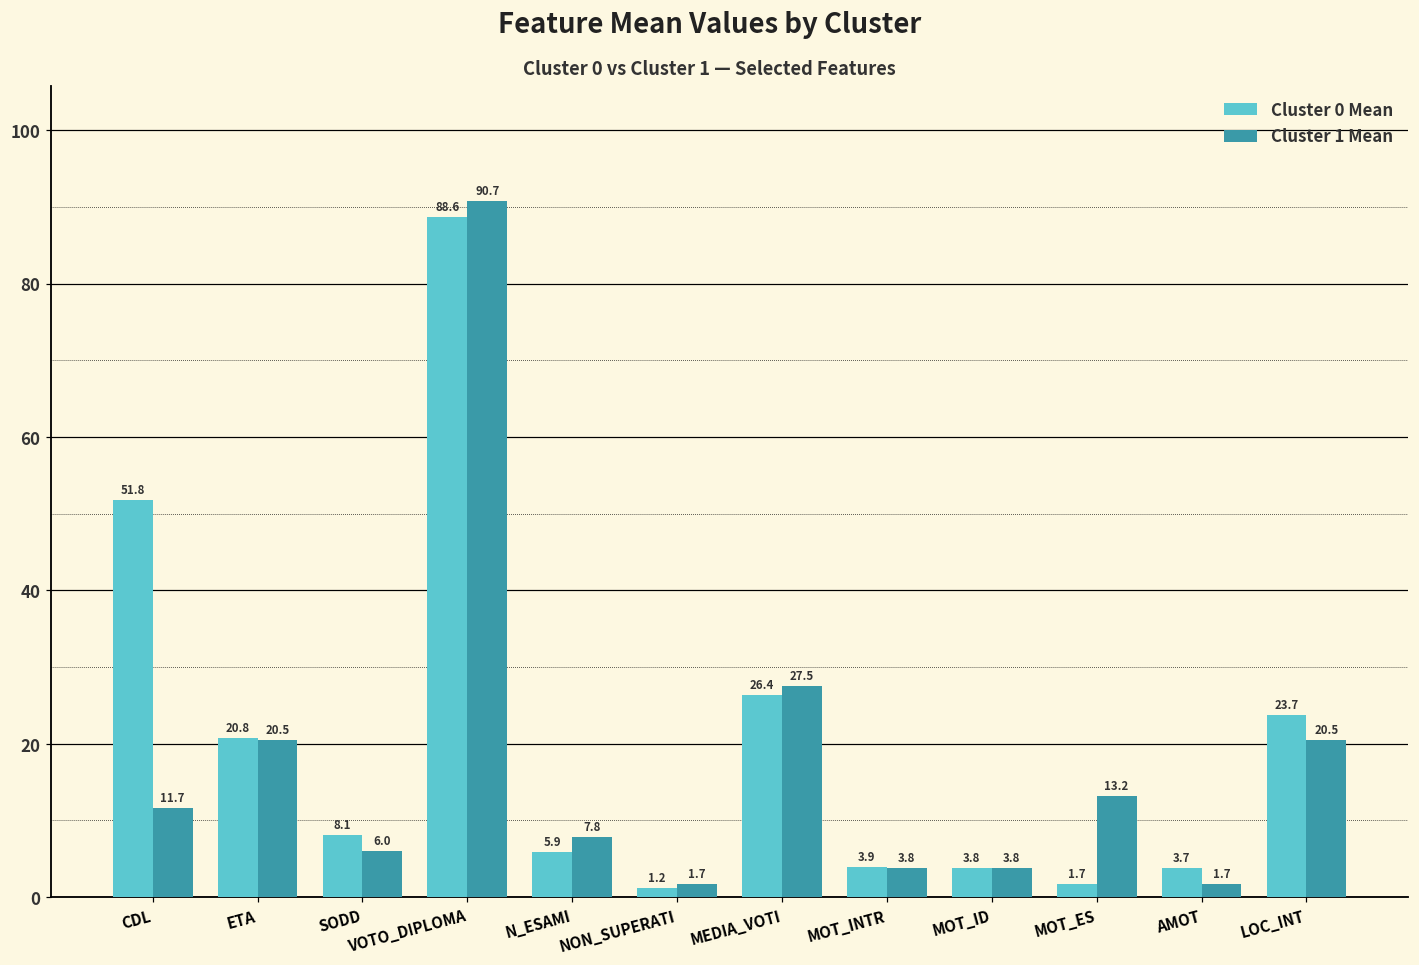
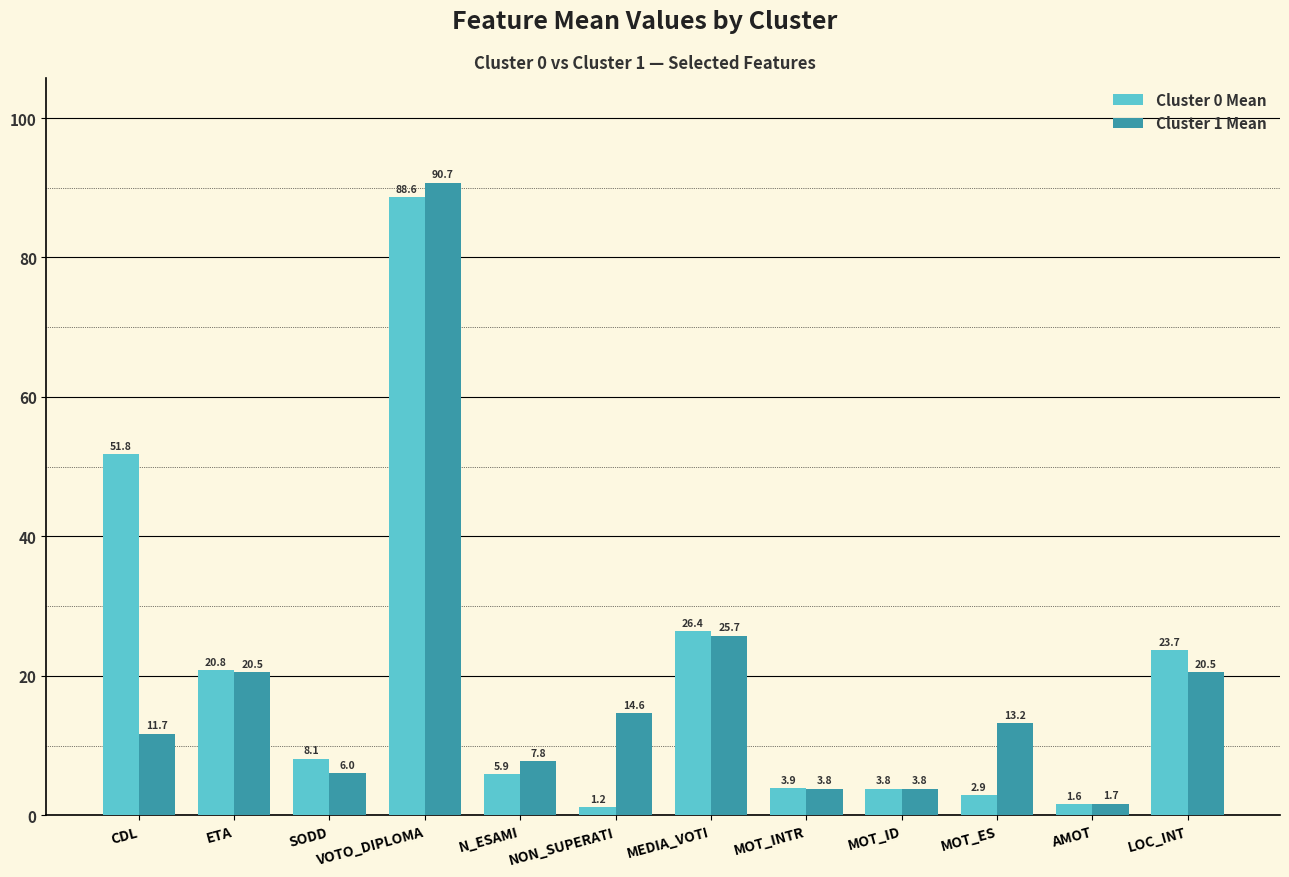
  {
    "Cluster 0 Mean": {
      "CDL": 51.8,
      "ETA": 20.8,
      "SODD": 8.1,
      "VOTO_DIPLOMA": 88.6,
      "N_ESAMI": 5.9,
      "NON_SUPERATI": 1.2,
      "MEDIA_VOTI": 26.4,
      "MOT_INTR": 3.9,
      "MOT_ID": 3.8,
-     "MOT_ES": 1.7,
-     "AMOT": 3.7,
+     "MOT_ES": 2.9,
+     "AMOT": 1.6,
      "LOC_INT": 23.7
    },
    "Cluster 1 Mean": {
      "CDL": 11.7,
      "ETA": 20.5,
      "SODD": 6.0,
      "VOTO_DIPLOMA": 90.7,
      "N_ESAMI": 7.8,
-     "NON_SUPERATI": 1.7,
-     "MEDIA_VOTI": 27.5,
+     "NON_SUPERATI": 14.6,
+     "MEDIA_VOTI": 25.7,
      "MOT_INTR": 3.8,
      "MOT_ID": 3.8,
      "MOT_ES": 13.2,
      "AMOT": 1.7,
      "LOC_INT": 20.5
    }
  }
